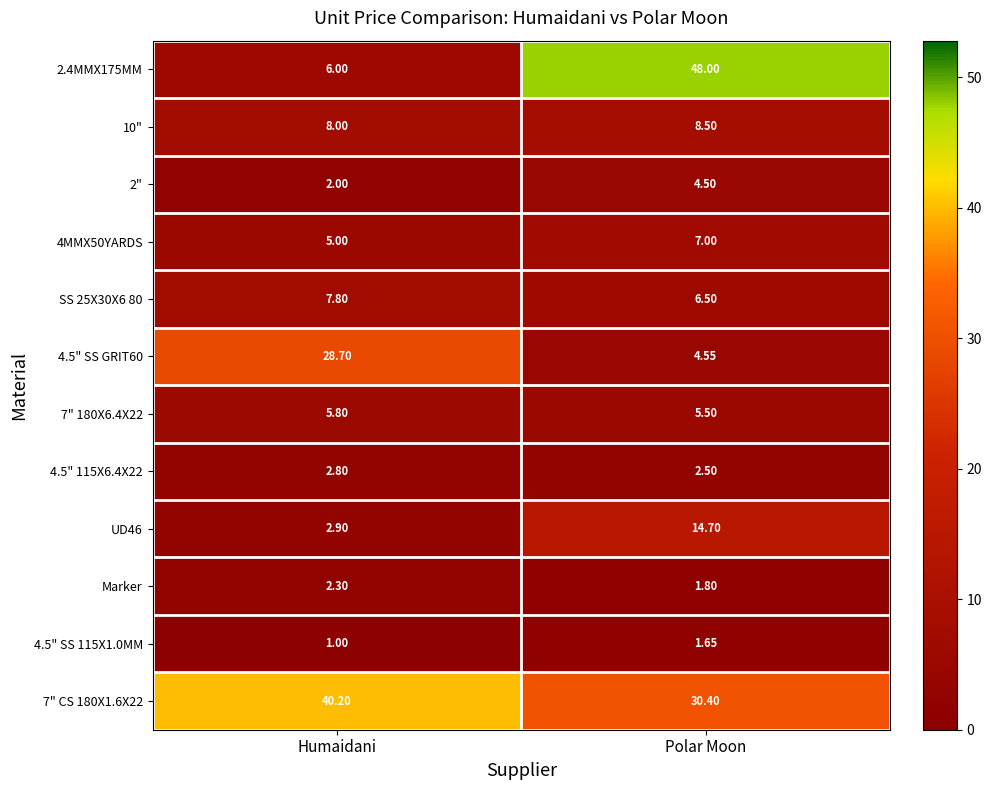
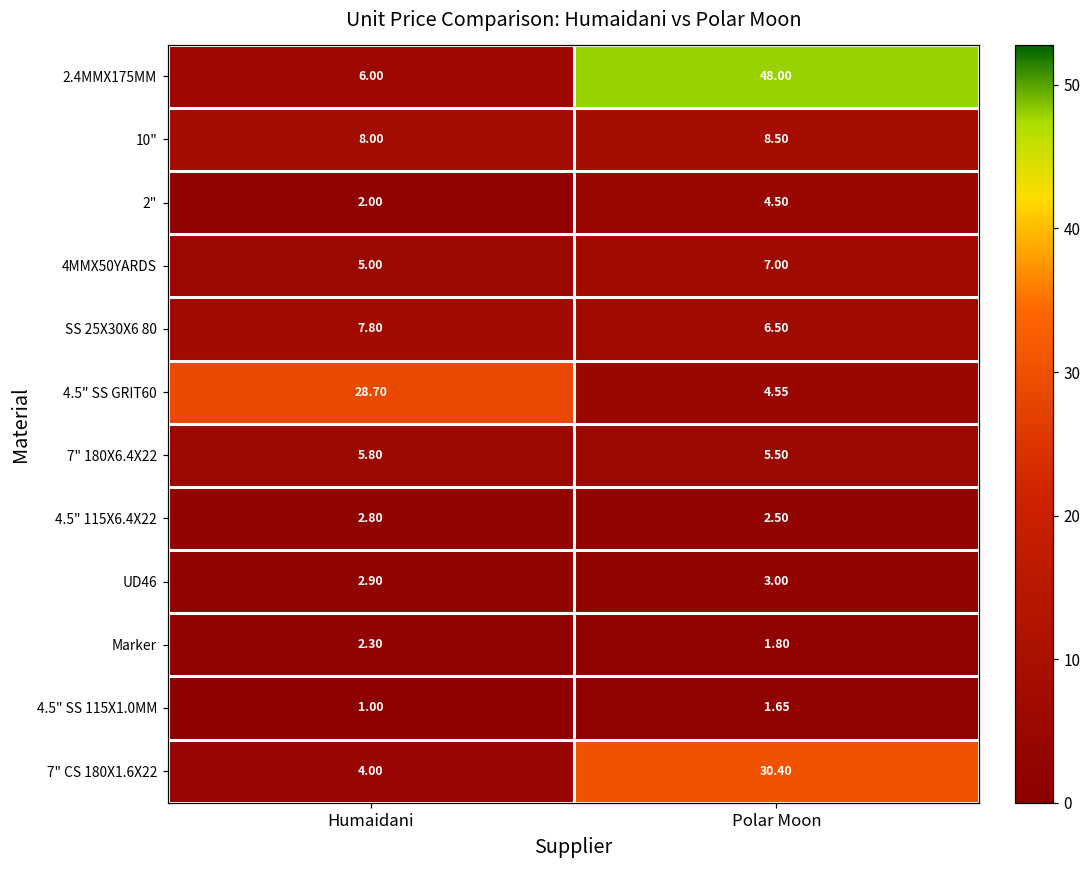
  {
    "2.4MMX175MM": {
      "Humaidani": 6.00,
      "Polar Moon": 48.00
    },
    "10\"": {
      "Humaidani": 8.00,
      "Polar Moon": 8.50
    },
    "2\"": {
      "Humaidani": 2.00,
      "Polar Moon": 4.50
    },
    "4MMX50YARDS": {
      "Humaidani": 5.00,
      "Polar Moon": 7.00
    },
    "SS 25X30X6 80": {
      "Humaidani": 7.80,
      "Polar Moon": 6.50
    },
    "4.5\" SS GRIT60": {
      "Humaidani": 28.70,
      "Polar Moon": 4.55
    },
    "7\" 180X6.4X22": {
      "Humaidani": 5.80,
      "Polar Moon": 5.50
    },
    "4.5\" 115X6.4X22": {
      "Humaidani": 2.80,
      "Polar Moon": 2.50
    },
    "UD46": {
      "Humaidani": 2.90,
-     "Polar Moon": 14.70
+     "Polar Moon": 3.00
    },
    "Marker": {
      "Humaidani": 2.30,
      "Polar Moon": 1.80
    },
    "4.5\" SS 115X1.0MM": {
      "Humaidani": 1.00,
      "Polar Moon": 1.65
    },
    "7\" CS 180X1.6X22": {
-     "Humaidani": 40.20,
+     "Humaidani": 4.00,
      "Polar Moon": 30.40
    }
  }
